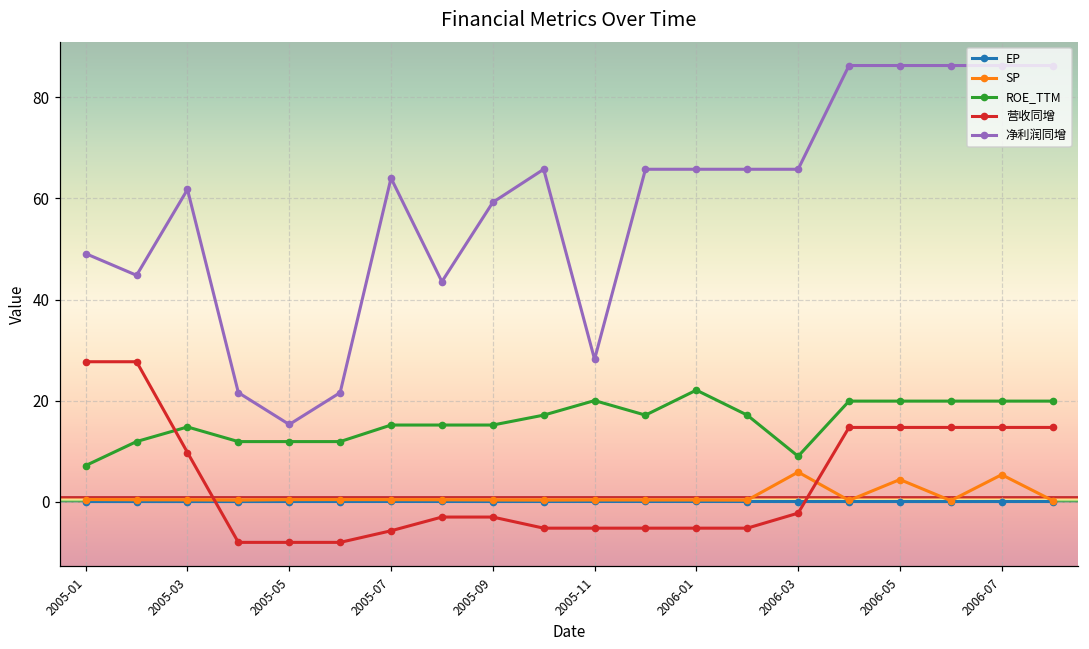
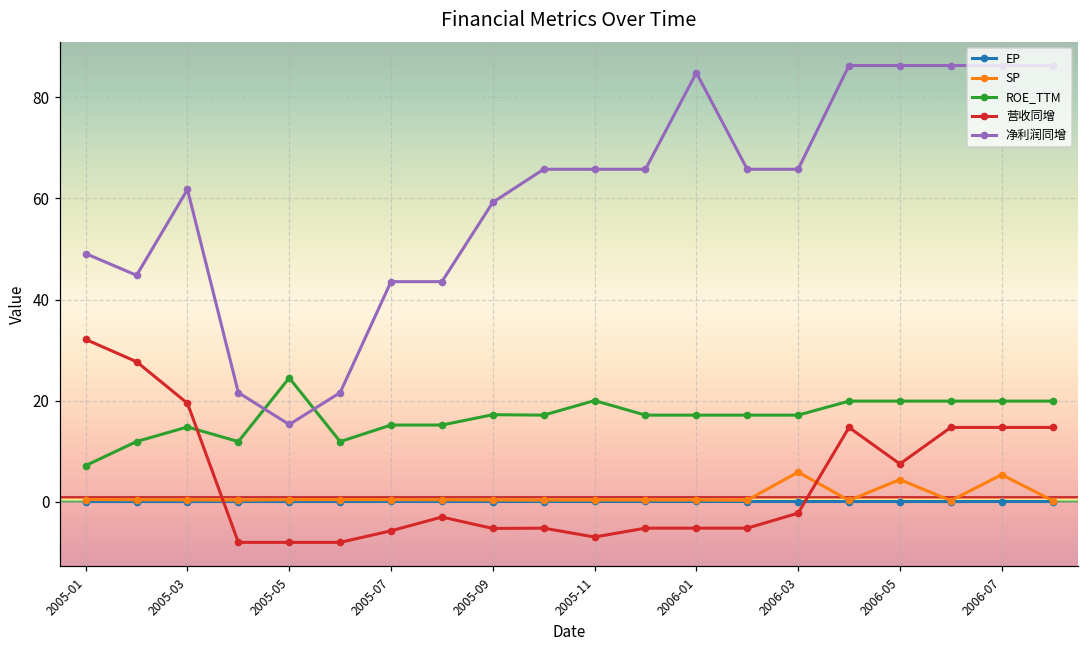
  {
    "EP": {
      "2006-03": 0,
      "2006-05": 0,
      "2006-07": 0
    },
    "SP": {
      "2006-03": 6,
      "2006-05": 4,
      "2006-07": 5
    },
    "ROE_TTM": {
      "2005-01": 7,
      "2005-03": 15,
-     "2005-05": 12,
+     "2005-05": 24,
      "2005-07": 15,
-     "2005-09": 15,
+     "2005-09": 17,
      "2005-11": 20,
-     "2006-01": 22,
-     "2006-03": 9,
+     "2006-01": 17,
+     "2006-03": 17,
      "2006-05": 20,
      "2006-07": 20
    },
    "营收同增": {
-     "2005-01": 28,
-     "2005-03": 10,
+     "2005-01": 32,
+     "2005-03": 19,
      "2005-05": -8,
      "2005-07": -6,
-     "2005-09": -3,
-     "2005-11": -5,
+     "2005-09": -5,
+     "2005-11": -7,
      "2006-01": -5,
      "2006-03": -2,
-     "2006-05": 15,
+     "2006-05": 7,
      "2006-07": 15
    },
    "净利润同增": {
      "2005-01": 49,
      "2005-03": 62,
      "2005-05": 15,
-     "2005-07": 64,
+     "2005-07": 44,
      "2005-09": 59,
-     "2005-11": 28,
-     "2006-01": 66,
+     "2005-11": 66,
+     "2006-01": 85,
      "2006-03": 66,
      "2006-05": 86
    }
  }
